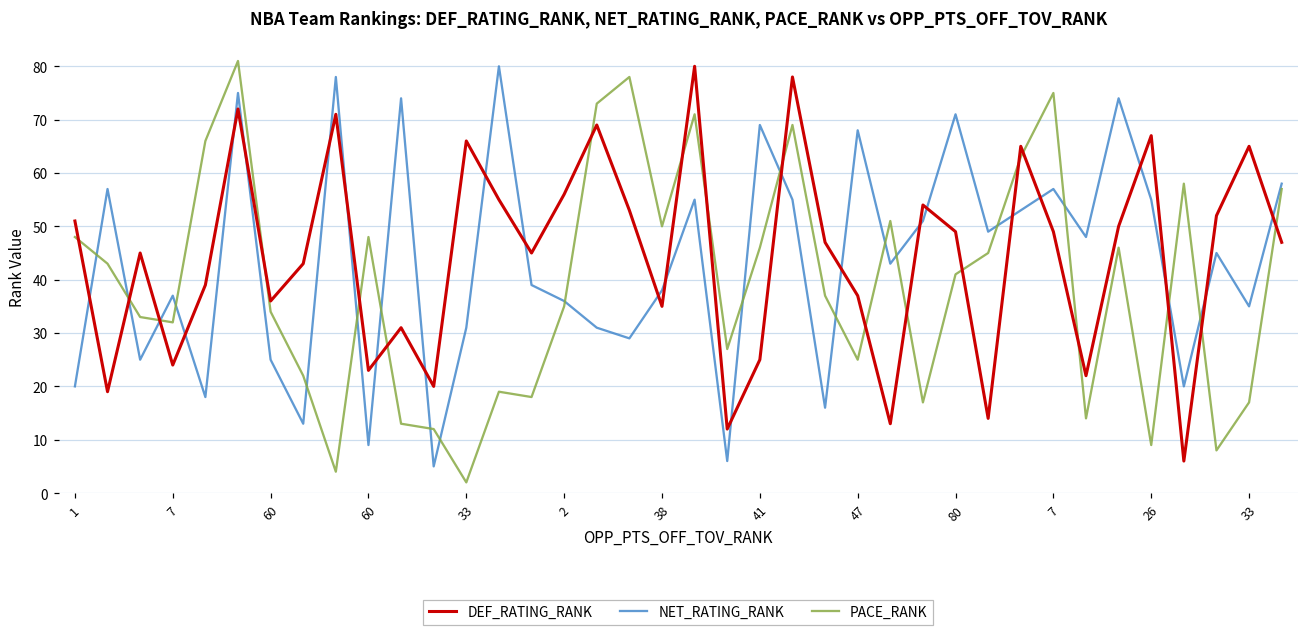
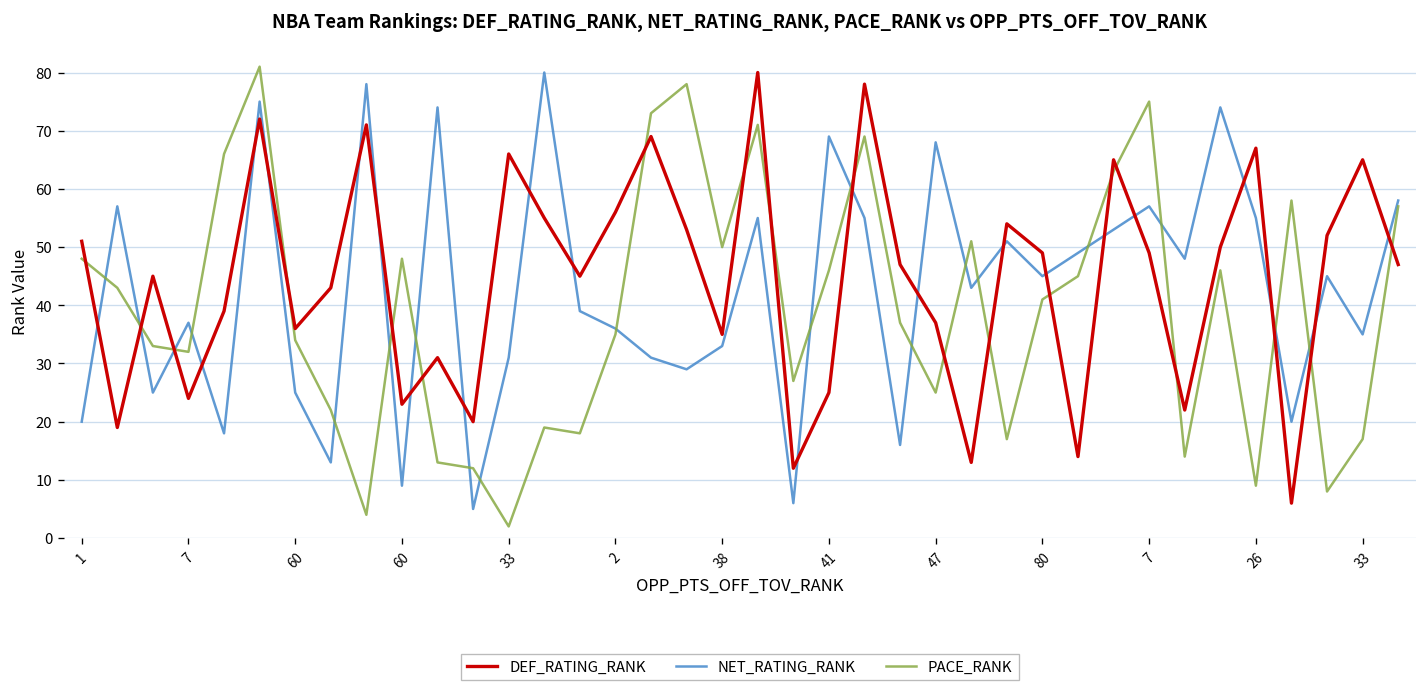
  {
    "DEF_RATING_RANK": {
      "38": 35,
      "41": 25,
      "47": 37,
      "80": 49
    },
    "NET_RATING_RANK": {
-     "38": 38,
+     "38": 33,
      "41": 69,
      "47": 68,
-     "80": 71
+     "80": 45
    },
    "PACE_RANK": {
      "38": 50,
      "41": 46,
      "47": 25,
      "80": 41
    }
  }
